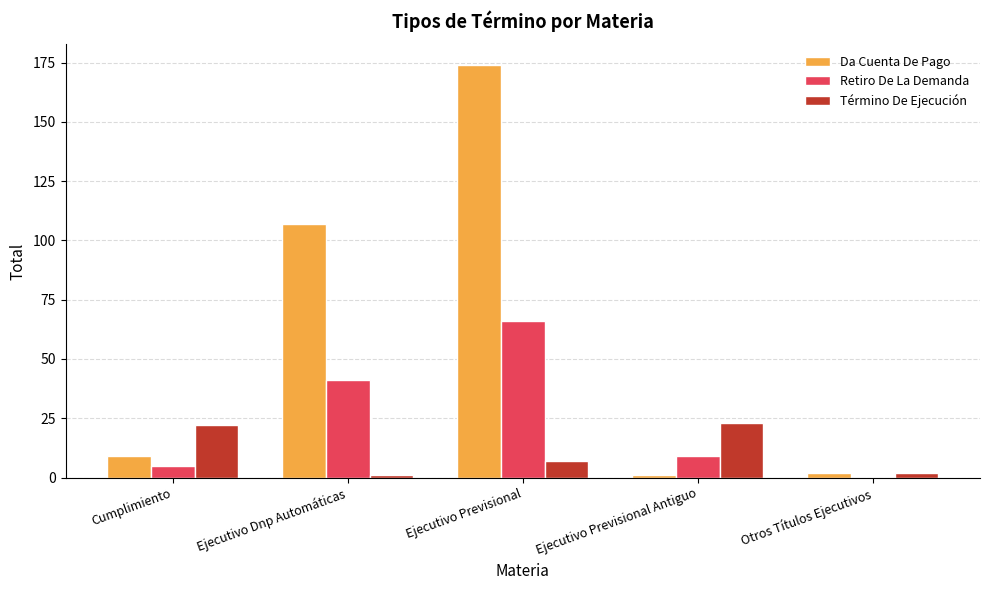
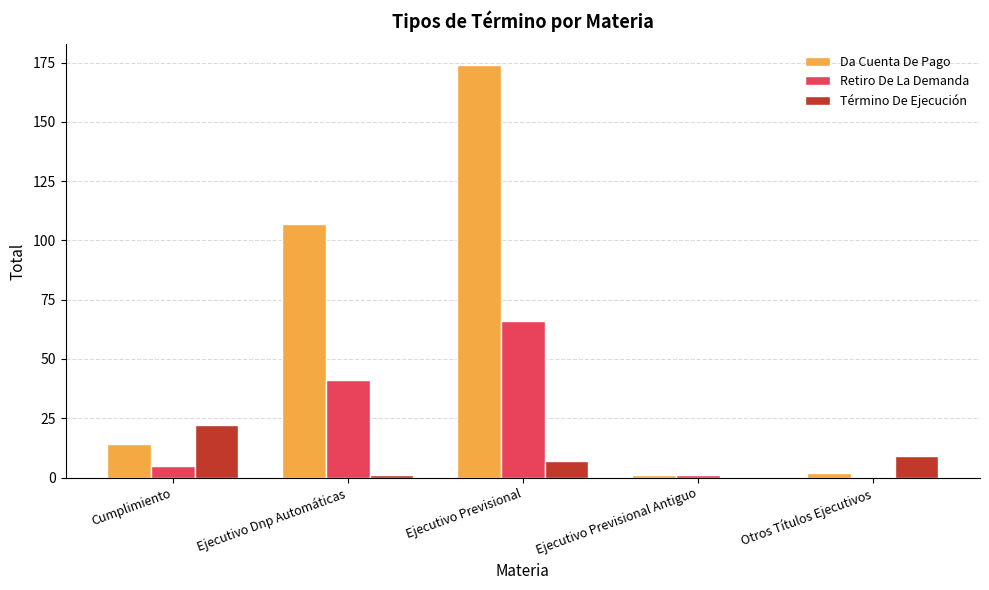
  {
    "Da Cuenta De Pago": {
-     "Cumplimiento": 9,
+     "Cumplimiento": 14,
      "Ejecutivo Dnp Automáticas": 107,
      "Ejecutivo Previsional": 174,
      "Otros Títulos Ejecutivos": 2
    },
    "Retiro De La Demanda": {
      "Cumplimiento": 5,
      "Ejecutivo Dnp Automáticas": 41,
      "Ejecutivo Previsional": 66,
-     "Ejecutivo Previsional Antiguo": 9,
+     "Ejecutivo Previsional Antiguo": 1,
      "Otros Títulos Ejecutivos": 0
    },
    "Término De Ejecución": {
      "Cumplimiento": 22,
      "Ejecutivo Previsional": 7,
-     "Ejecutivo Previsional Antiguo": 23,
-     "Otros Títulos Ejecutivos": 2
+     "Ejecutivo Previsional Antiguo": 0,
+     "Otros Títulos Ejecutivos": 9
    }
  }
